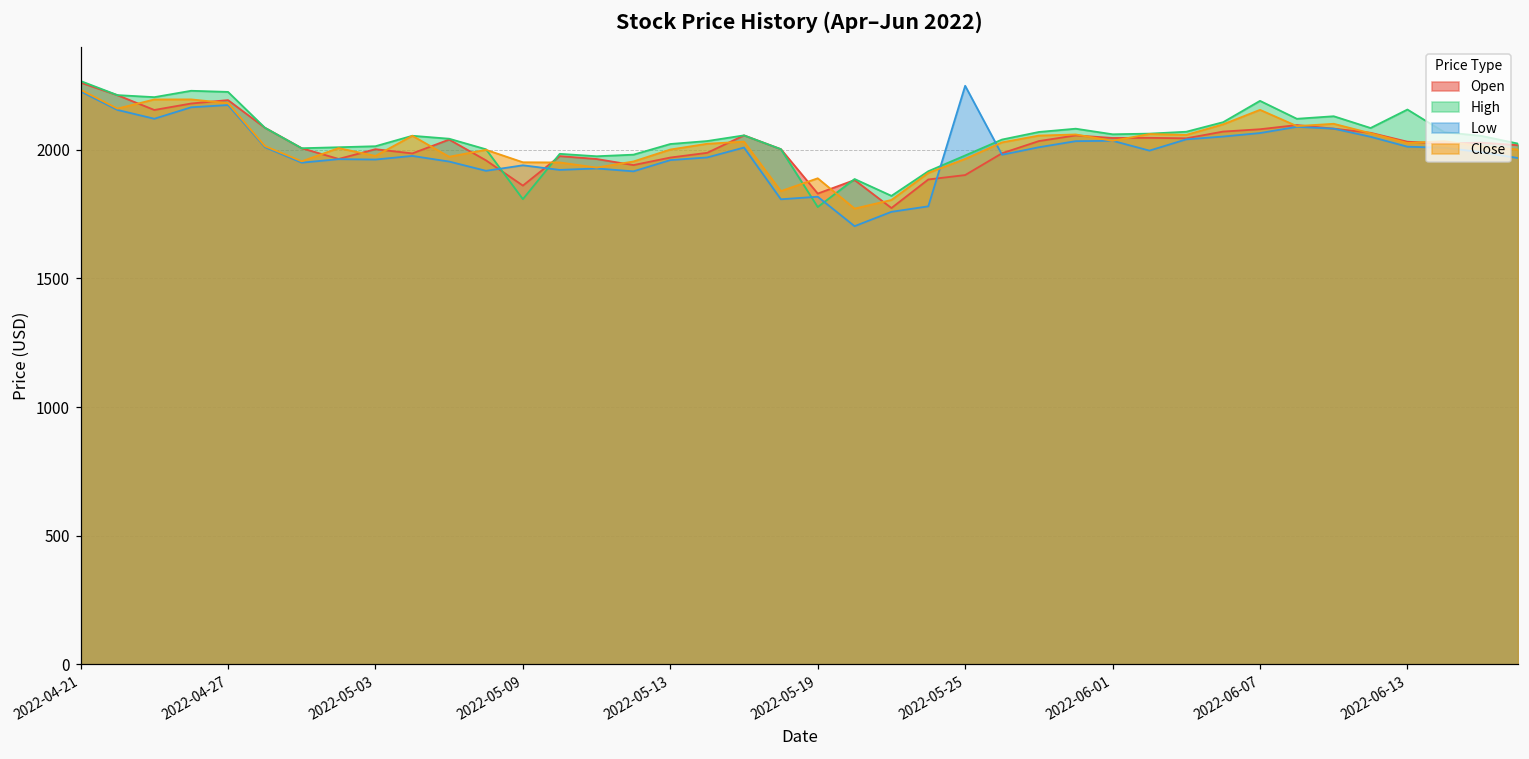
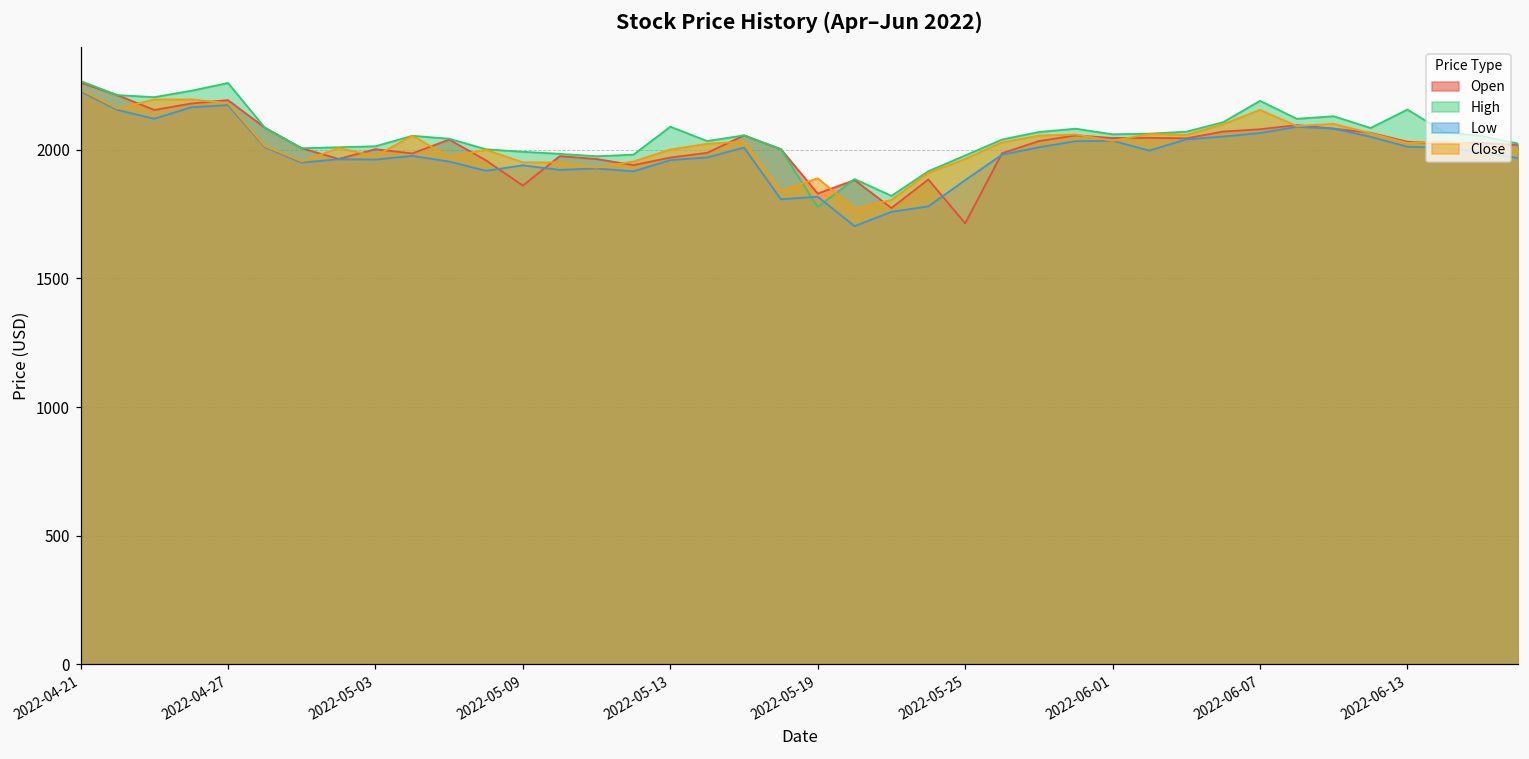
  {
    "Open": {
      "2022-04-27": 2190,
      "2022-05-03": 2000,
      "2022-05-09": 1860,
      "2022-05-19": 1830,
-     "2022-05-25": 1900,
+     "2022-05-25": 1710,
      "2022-06-01": 2050,
      "2022-06-07": 2080
    },
    "High": {
-     "2022-04-27": 2230,
+     "2022-04-27": 2260,
      "2022-05-03": 2010,
-     "2022-05-09": 1810,
-     "2022-05-13": 2020,
+     "2022-05-09": 1990,
+     "2022-05-13": 2090,
      "2022-05-19": 1780,
      "2022-05-25": 1980,
      "2022-06-01": 2060,
      "2022-06-07": 2190,
      "2022-06-13": 2160
    },
    "Low": {
      "2022-05-03": 1960,
      "2022-05-09": 1940,
      "2022-05-19": 1820,
-     "2022-05-25": 2250,
+     "2022-05-25": 1880,
      "2022-06-07": 2070,
      "2022-06-13": 2010
    },
    "Close": {
      "2022-05-03": 1980,
      "2022-05-09": 1950,
      "2022-05-13": 2000,
      "2022-05-19": 1890,
      "2022-05-25": 1960,
      "2022-06-07": 2160
    }
  }
